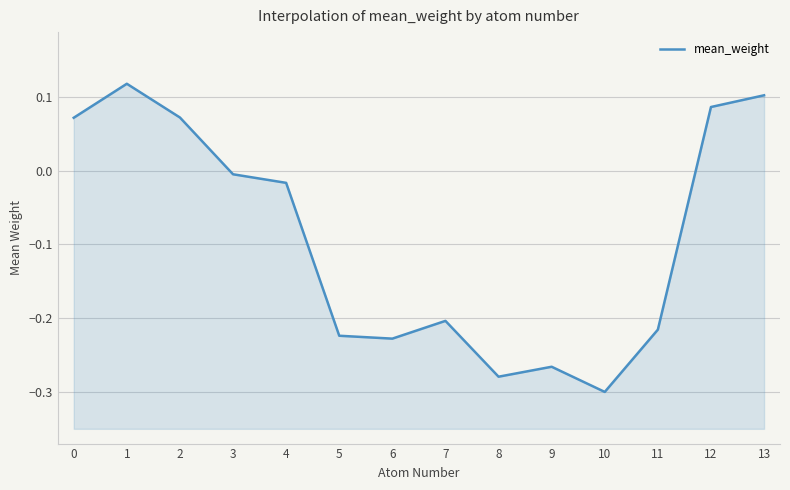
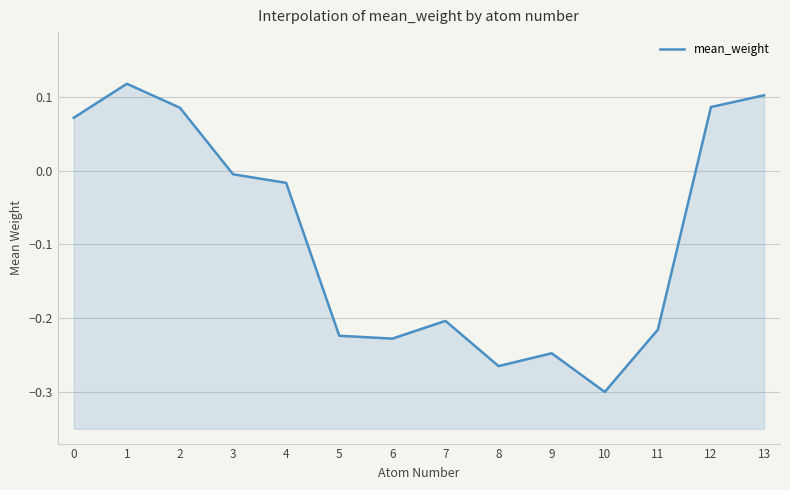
  {
    "0": 0.07,
    "1": 0.12,
-   "2": 0.07,
+   "2": 0.09,
    "3": -0.01,
    "4": -0.02,
    "5": -0.22,
    "6": -0.23,
    "7": -0.20,
-   "8": -0.28,
-   "9": -0.27,
+   "8": -0.27,
+   "9": -0.25,
    "10": -0.30,
    "11": -0.22,
    "12": 0.09,
    "13": 0.10
  }
